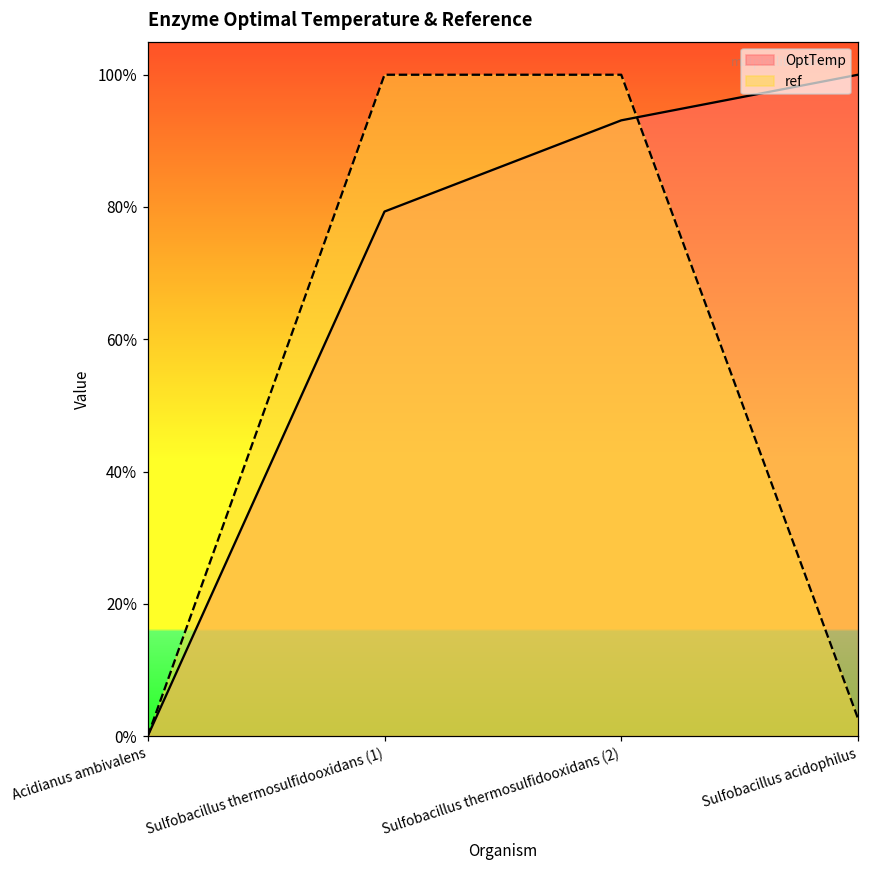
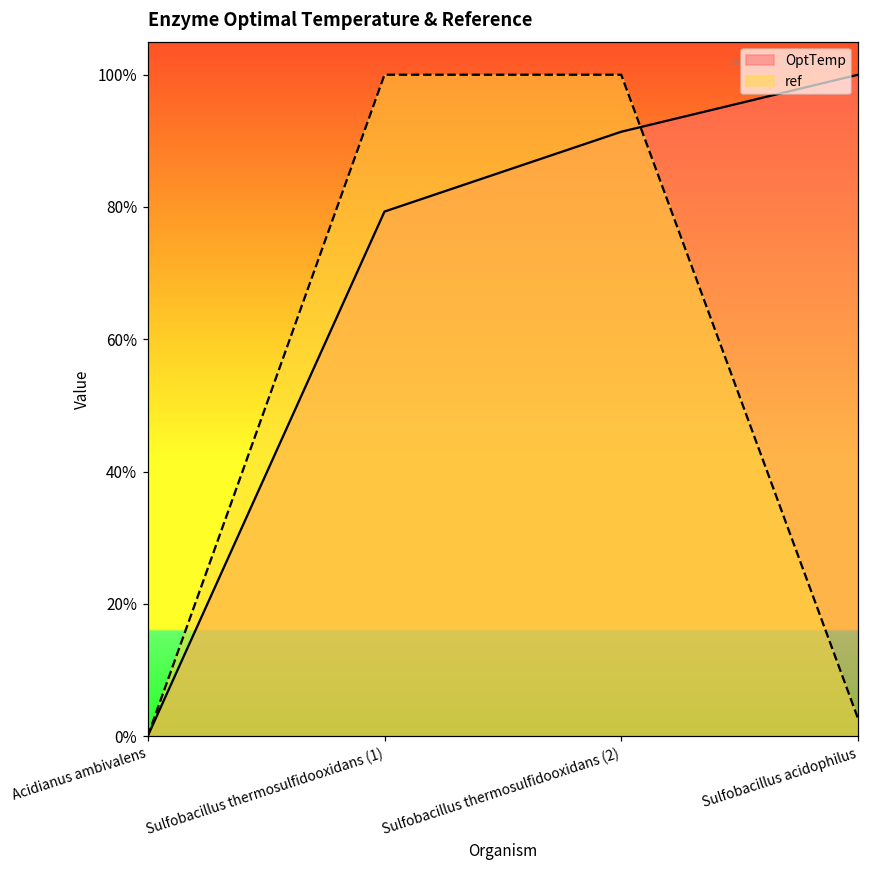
  {
    "OptTemp": {
      "Sulfobacillus thermosulfidooxidans (1)": "79%",
-     "Sulfobacillus thermosulfidooxidans (2)": "93%",
+     "Sulfobacillus thermosulfidooxidans (2)": "91%",
      "Sulfobacillus acidophilus": "100%"
    },
    "ref": {
      "Sulfobacillus thermosulfidooxidans (1)": "100%",
      "Sulfobacillus thermosulfidooxidans (2)": "100%",
      "Sulfobacillus acidophilus": "3%"
    }
  }
